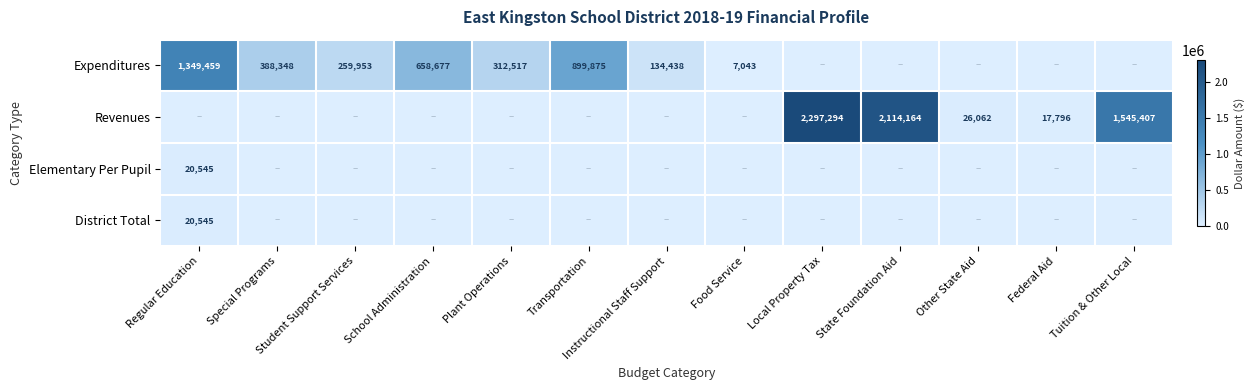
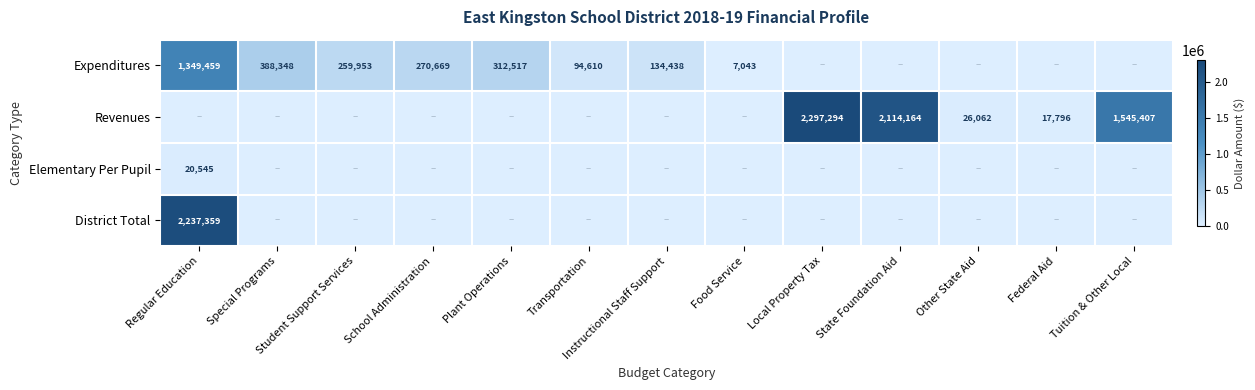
  {
    "Expenditures": {
      "Regular Education": "1,349,459",
      "Special Programs": "388,348",
      "Student Support Services": "259,953",
-     "School Administration": "658,677",
+     "School Administration": "270,669",
      "Plant Operations": "312,517",
-     "Transportation": "899,875",
+     "Transportation": "94,610",
      "Instructional Staff Support": "134,438",
      "Food Service": "7,043"
    },
    "Revenues": {
      "Local Property Tax": "2,297,294",
      "State Foundation Aid": "2,114,164",
      "Other State Aid": "26,062",
      "Federal Aid": "17,796",
      "Tuition & Other Local": "1,545,407"
    },
    "Elementary Per Pupil": {
      "Regular Education": "20,545"
    },
    "District Total": {
-     "Regular Education": "20,545"
+     "Regular Education": "2,237,359"
    }
  }
